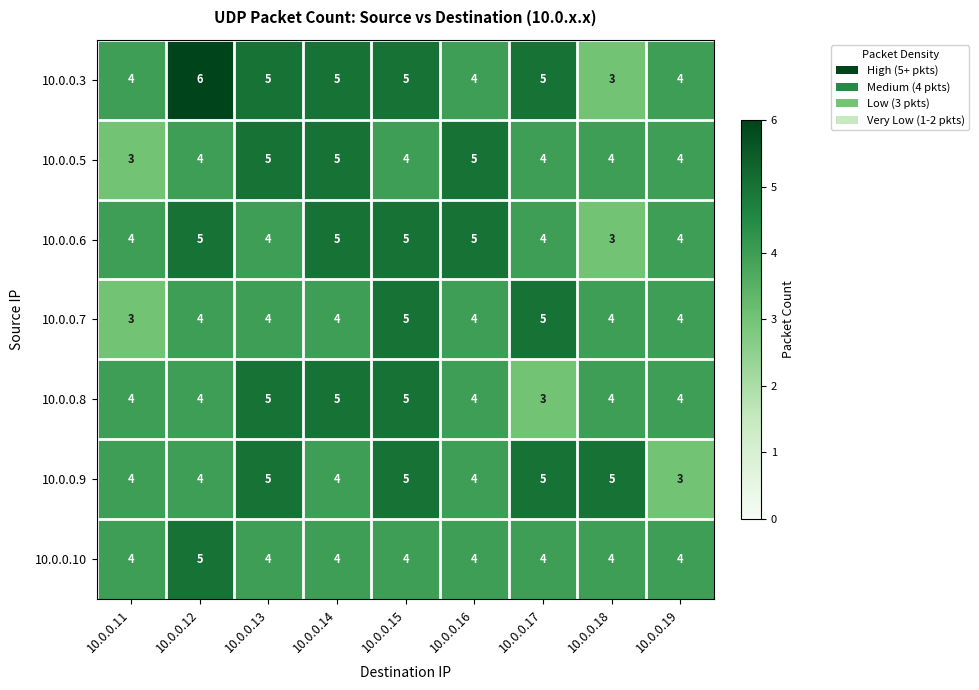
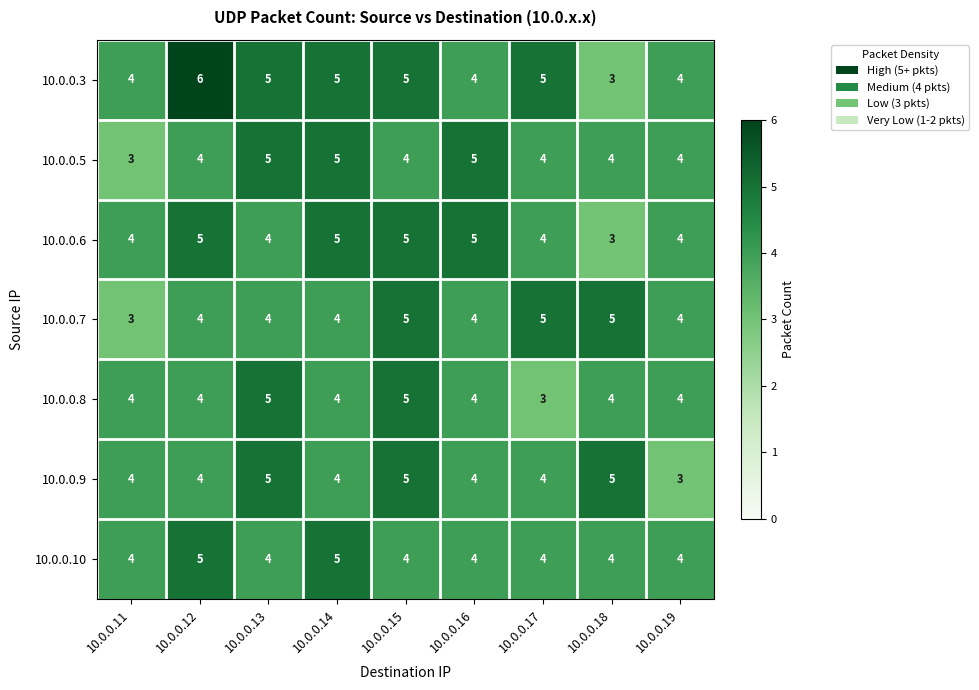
  {
    "10.0.0.3": {
      "10.0.0.11": 4,
      "10.0.0.12": 6,
      "10.0.0.13": 5,
      "10.0.0.14": 5,
      "10.0.0.15": 5,
      "10.0.0.16": 4,
      "10.0.0.17": 5,
      "10.0.0.18": 3,
      "10.0.0.19": 4
    },
    "10.0.0.5": {
      "10.0.0.11": 3,
      "10.0.0.12": 4,
      "10.0.0.13": 5,
      "10.0.0.14": 5,
      "10.0.0.15": 4,
      "10.0.0.16": 5,
      "10.0.0.17": 4,
      "10.0.0.18": 4,
      "10.0.0.19": 4
    },
    "10.0.0.6": {
      "10.0.0.11": 4,
      "10.0.0.12": 5,
      "10.0.0.13": 4,
      "10.0.0.14": 5,
      "10.0.0.15": 5,
      "10.0.0.16": 5,
      "10.0.0.17": 4,
      "10.0.0.18": 3,
      "10.0.0.19": 4
    },
    "10.0.0.7": {
      "10.0.0.11": 3,
      "10.0.0.12": 4,
      "10.0.0.13": 4,
      "10.0.0.14": 4,
      "10.0.0.15": 5,
      "10.0.0.16": 4,
      "10.0.0.17": 5,
-     "10.0.0.18": 4,
+     "10.0.0.18": 5,
      "10.0.0.19": 4
    },
    "10.0.0.8": {
      "10.0.0.11": 4,
      "10.0.0.12": 4,
      "10.0.0.13": 5,
-     "10.0.0.14": 5,
+     "10.0.0.14": 4,
      "10.0.0.15": 5,
      "10.0.0.16": 4,
      "10.0.0.17": 3,
      "10.0.0.18": 4,
      "10.0.0.19": 4
    },
    "10.0.0.9": {
      "10.0.0.11": 4,
      "10.0.0.12": 4,
      "10.0.0.13": 5,
      "10.0.0.14": 4,
      "10.0.0.15": 5,
      "10.0.0.16": 4,
-     "10.0.0.17": 5,
+     "10.0.0.17": 4,
      "10.0.0.18": 5,
      "10.0.0.19": 3
    },
    "10.0.0.10": {
      "10.0.0.11": 4,
      "10.0.0.12": 5,
      "10.0.0.13": 4,
-     "10.0.0.14": 4,
+     "10.0.0.14": 5,
      "10.0.0.15": 4,
      "10.0.0.16": 4,
      "10.0.0.17": 4,
      "10.0.0.18": 4,
      "10.0.0.19": 4
    }
  }
